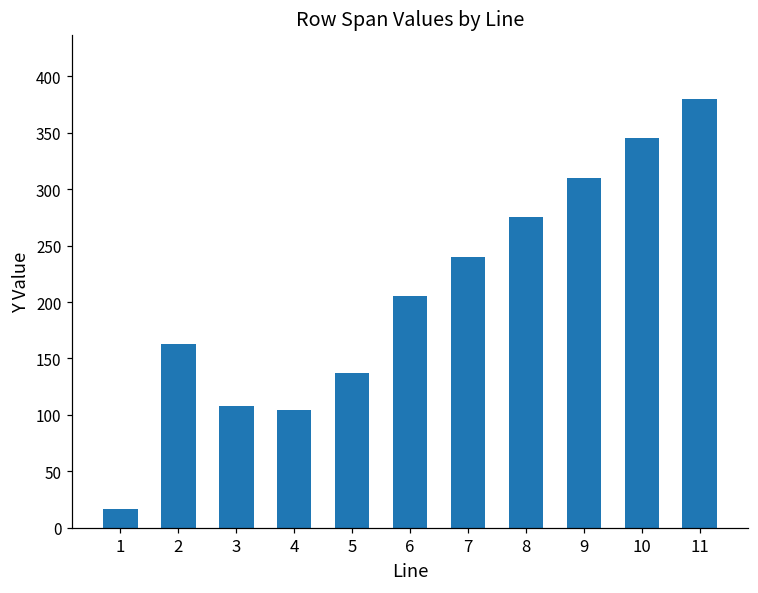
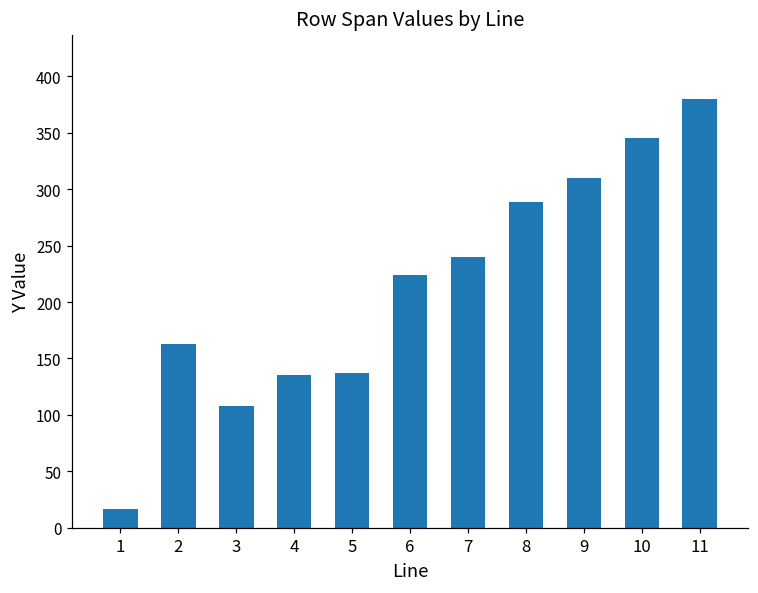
  {
    "1": 17,
    "2": 163,
    "3": 108,
-   "4": 104,
+   "4": 135,
    "5": 137,
-   "6": 205,
+   "6": 224,
    "7": 240,
-   "8": 275,
+   "8": 289,
    "9": 310,
    "10": 345,
    "11": 380
  }
